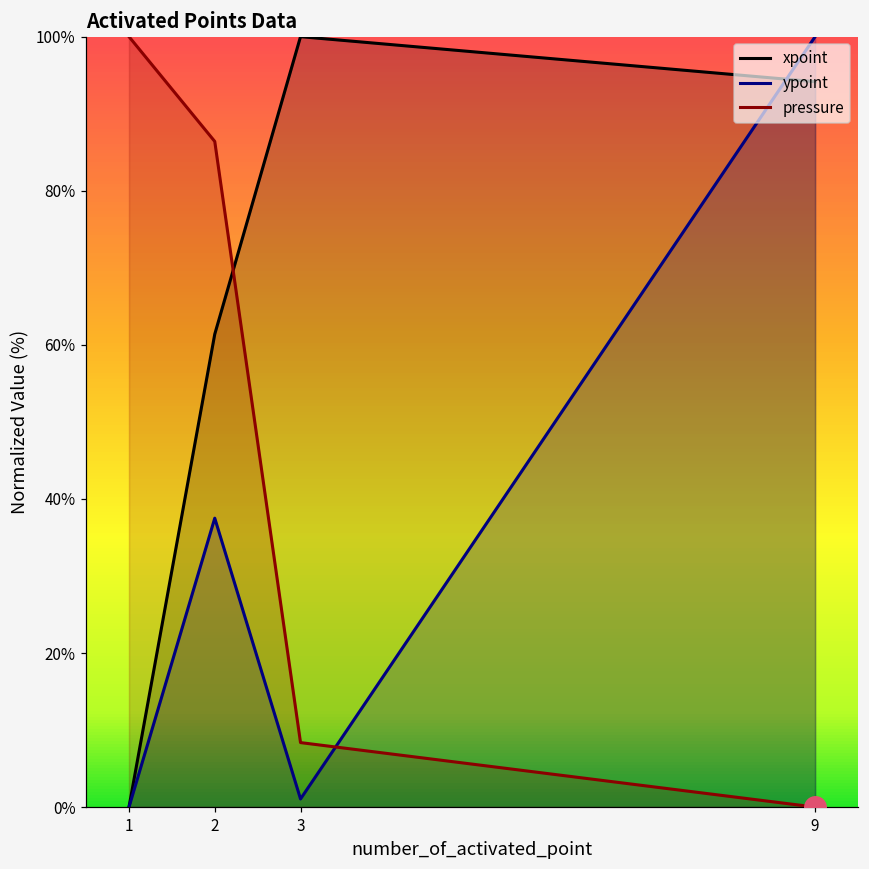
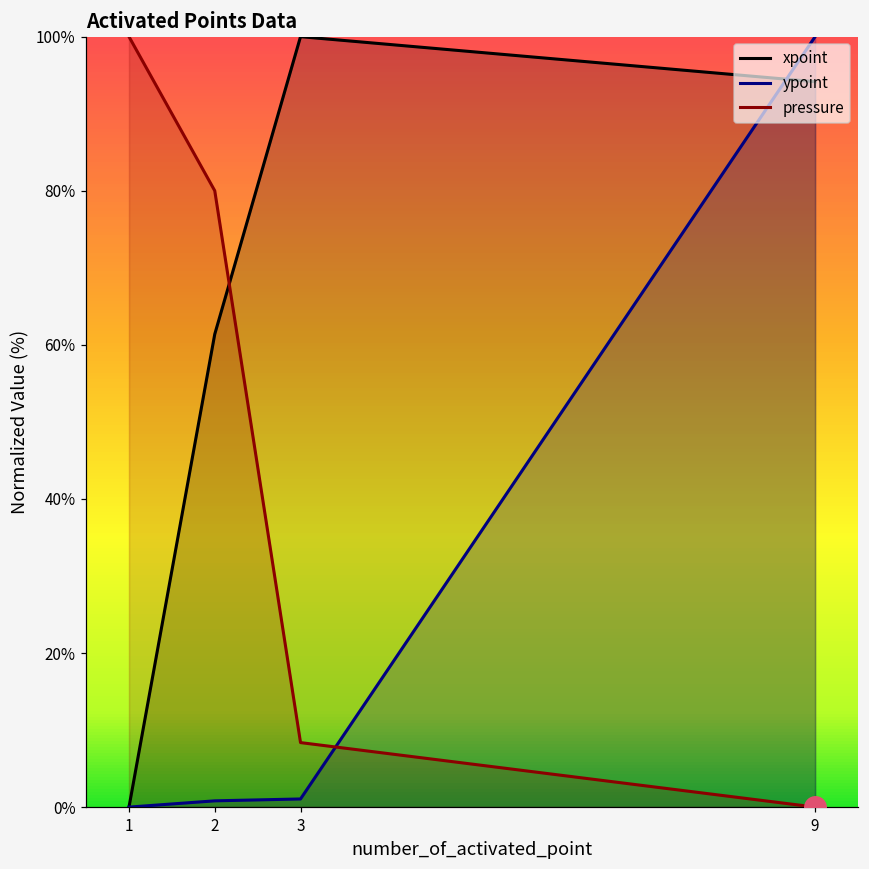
  {
    "xpoint": {
      "2": "61%",
      "3": "100%"
    },
    "ypoint": {
-     "2": "38%",
+     "2": "1%",
      "3": "1%",
      "9": "100%"
    },
    "pressure": {
      "1": "100%",
-     "2": "86%",
+     "2": "80%",
      "3": "8%"
    }
  }
